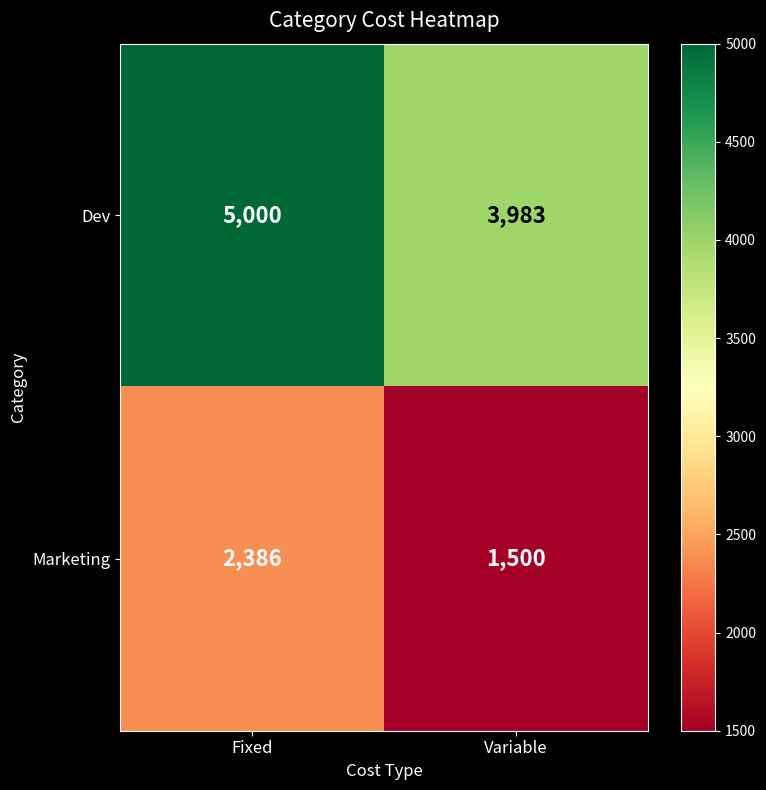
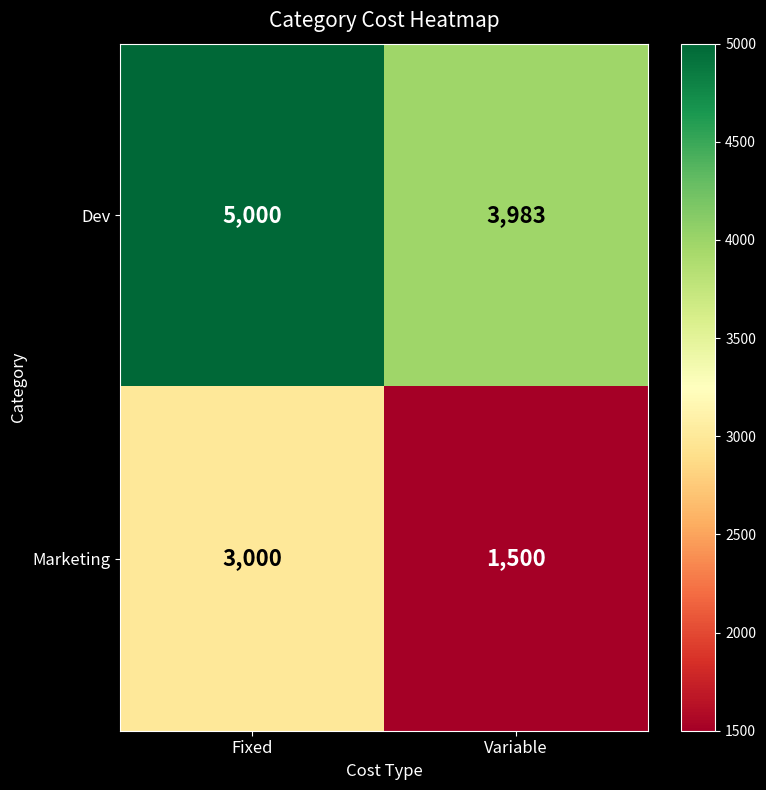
  {
    "Dev": {
      "Fixed": "5,000",
      "Variable": "3,983"
    },
    "Marketing": {
-     "Fixed": "2,386",
+     "Fixed": "3,000",
      "Variable": "1,500"
    }
  }
